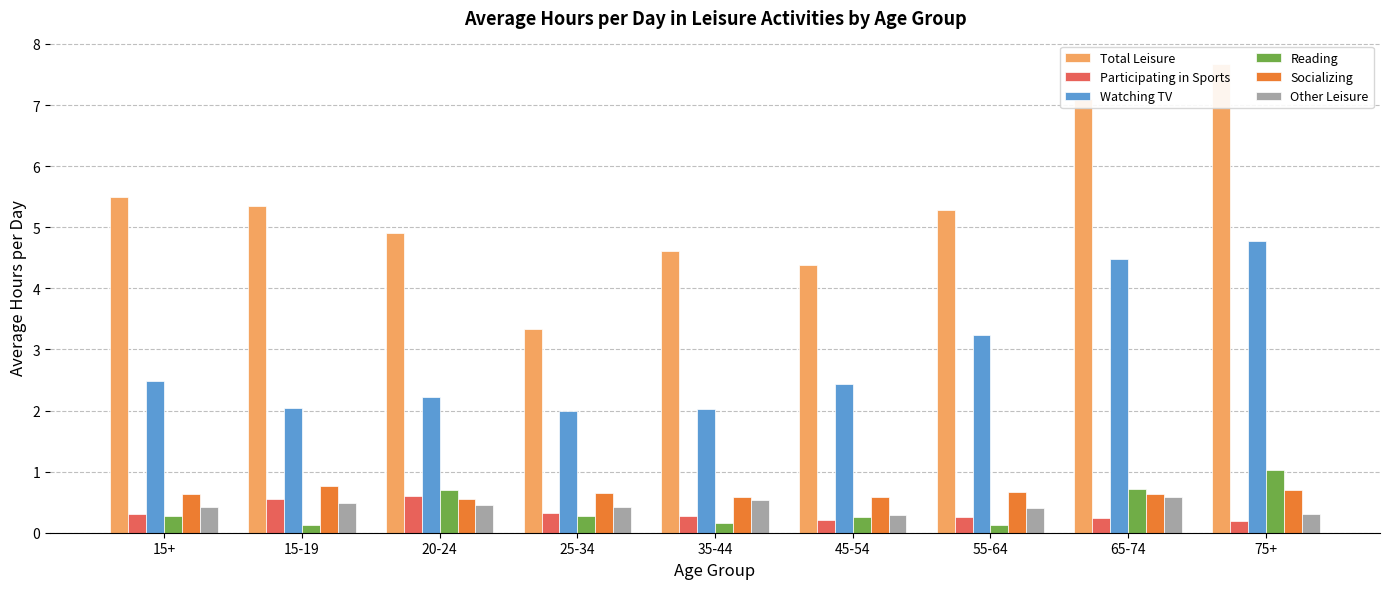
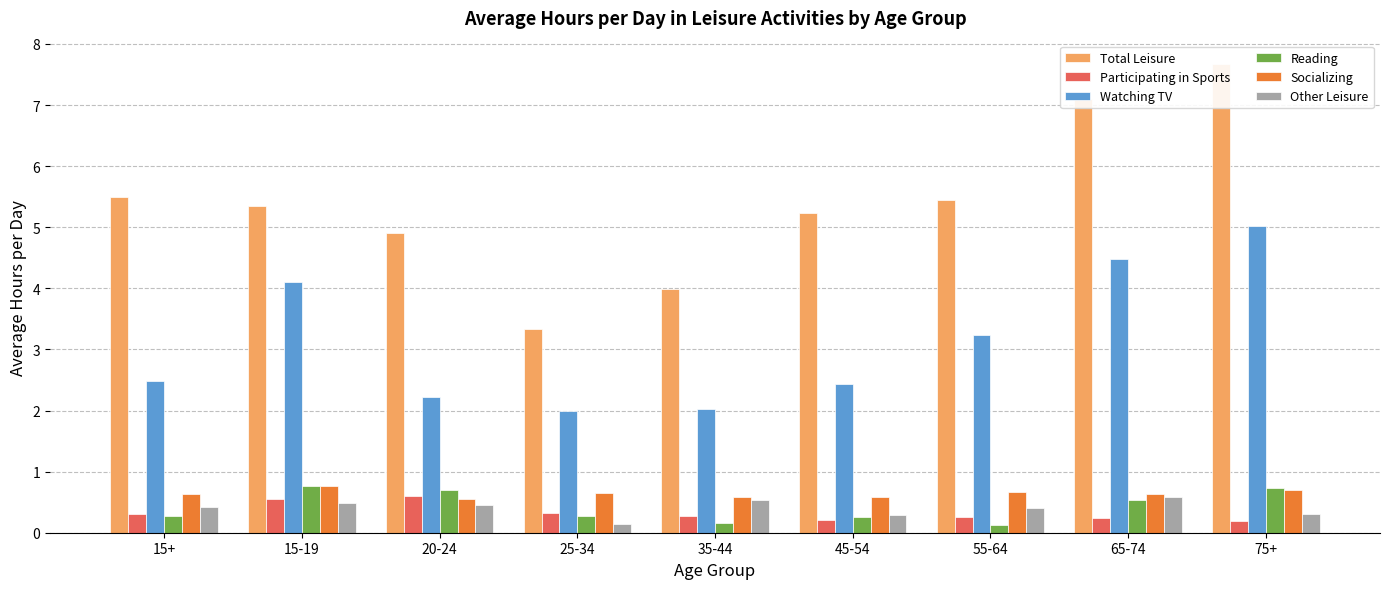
  {
    "Total Leisure": {
      "15+": 5.5,
      "15-19": 5.3,
      "20-24": 4.9,
      "25-34": 3.3,
-     "35-44": 4.6,
-     "45-54": 4.4,
-     "55-64": 5.3
+     "35-44": 4.0,
+     "45-54": 5.2,
+     "55-64": 5.5
    },
    "Watching TV": {
      "15+": 2.5,
-     "15-19": 2.0,
+     "15-19": 4.1,
      "20-24": 2.2,
      "25-34": 2.0,
      "35-44": 2.0,
      "45-54": 2.4,
      "55-64": 3.2,
      "65-74": 4.5,
-     "75+": 4.8
+     "75+": 5.0
    },
    "Reading": {
      "15+": 0.3,
-     "15-19": 0.1,
+     "15-19": 0.8,
      "20-24": 0.7,
      "25-34": 0.3,
      "35-44": 0.2,
      "45-54": 0.3,
      "55-64": 0.1,
-     "65-74": 0.7,
-     "75+": 1.0
+     "65-74": 0.5,
+     "75+": 0.7
    },
    "Other Leisure": {
      "15+": 0.4,
      "15-19": 0.5,
      "20-24": 0.5,
-     "25-34": 0.4,
+     "25-34": 0.1,
      "35-44": 0.5,
      "45-54": 0.3,
      "55-64": 0.4,
      "65-74": 0.6,
      "75+": 0.3
    }
  }
